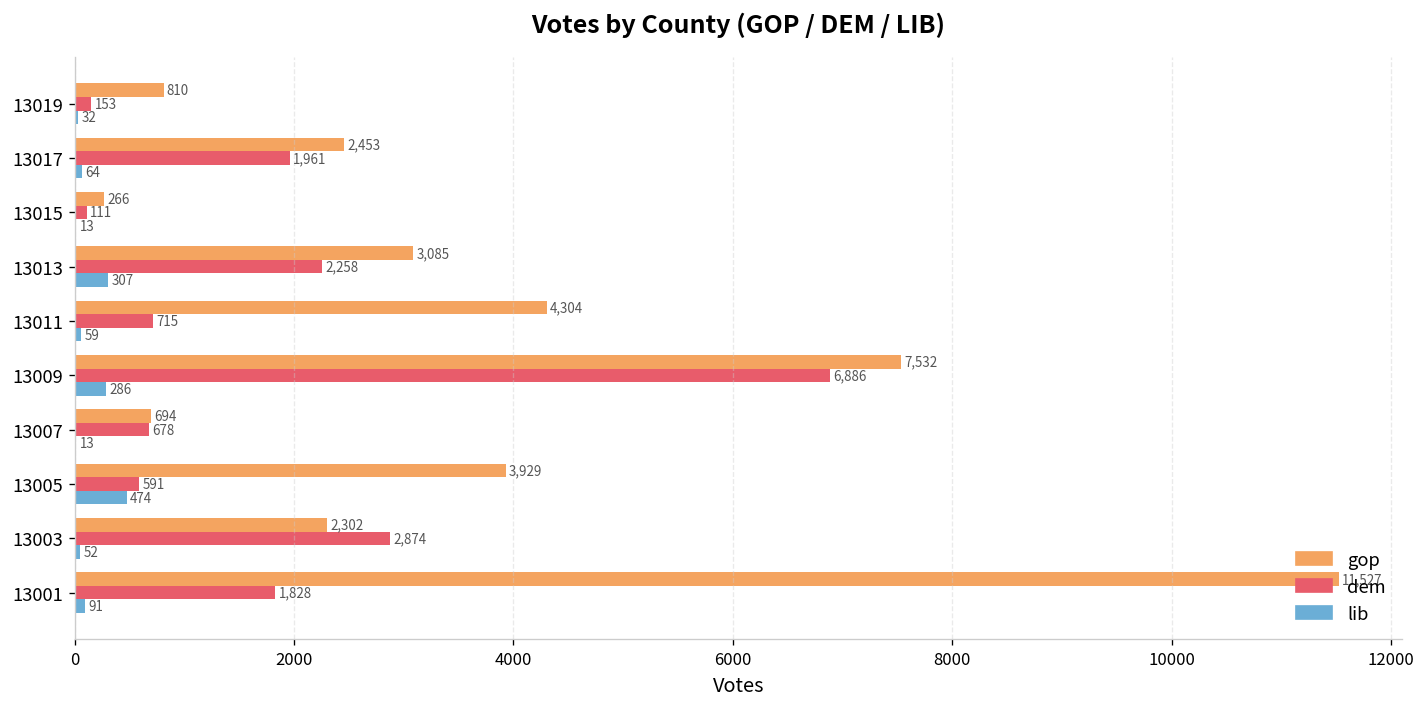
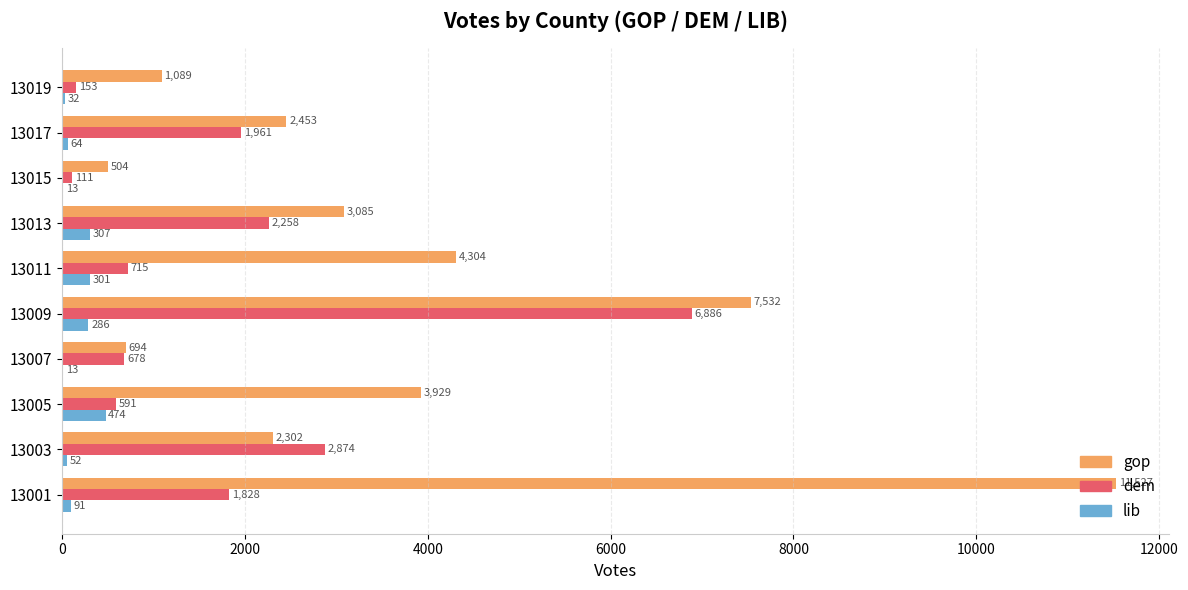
  {
    "gop": {
-     "13019": "810",
+     "13019": "1,089",
      "13017": "2,453",
-     "13015": "266",
+     "13015": "504",
      "13013": "3,085",
      "13011": "4,304",
      "13009": "7,532",
      "13007": "694",
      "13005": "3,929",
      "13003": "2,302",
      "13001": "11,527"
    },
    "dem": {
      "13019": "153",
      "13017": "1,961",
      "13015": "111",
      "13013": "2,258",
      "13011": "715",
      "13009": "6,886",
      "13007": "678",
      "13005": "591",
      "13003": "2,874",
      "13001": "1,828"
    },
    "lib": {
      "13019": "32",
      "13017": "64",
      "13015": "13",
      "13013": "307",
-     "13011": "59",
+     "13011": "301",
      "13009": "286",
      "13007": "13",
      "13005": "474",
      "13003": "52",
      "13001": "91"
    }
  }
